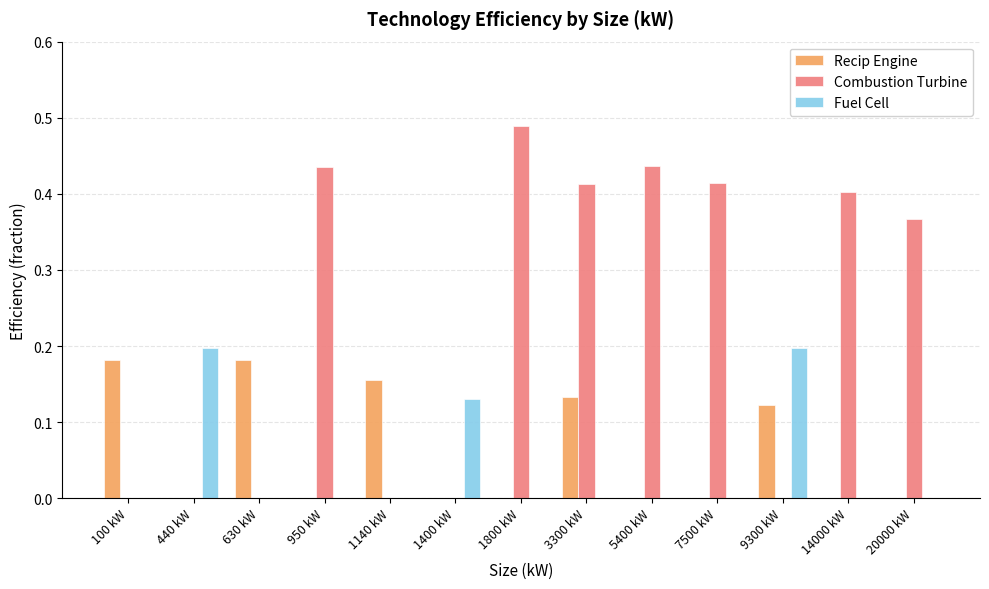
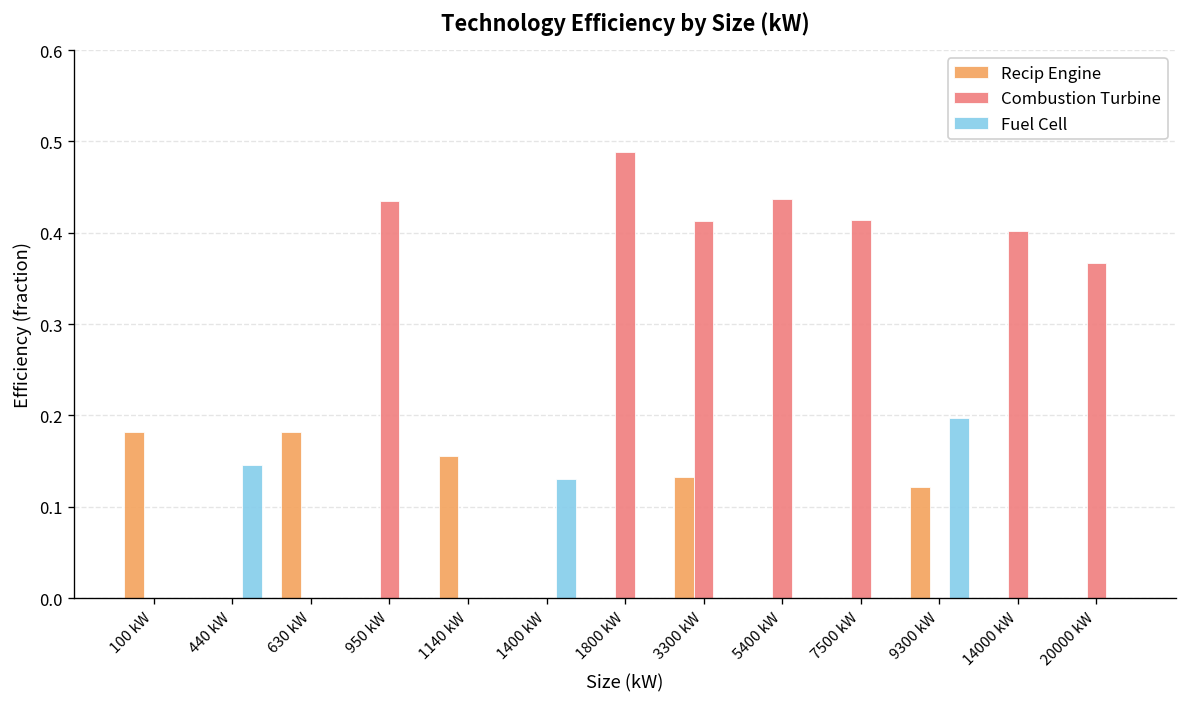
  {
    "Fuel Cell": {
      "100 kW": 0.00,
-     "440 kW": 0.20,
+     "440 kW": 0.15,
      "630 kW": 0.00,
      "950 kW": 0.00,
      "1140 kW": 0.00,
      "1400 kW": 0.13,
      "1800 kW": 0.00,
      "3300 kW": 0.00,
      "5400 kW": 0.00,
      "7500 kW": 0.00,
      "9300 kW": 0.20,
      "14000 kW": 0.00,
      "20000 kW": 0.00
    }
  }
